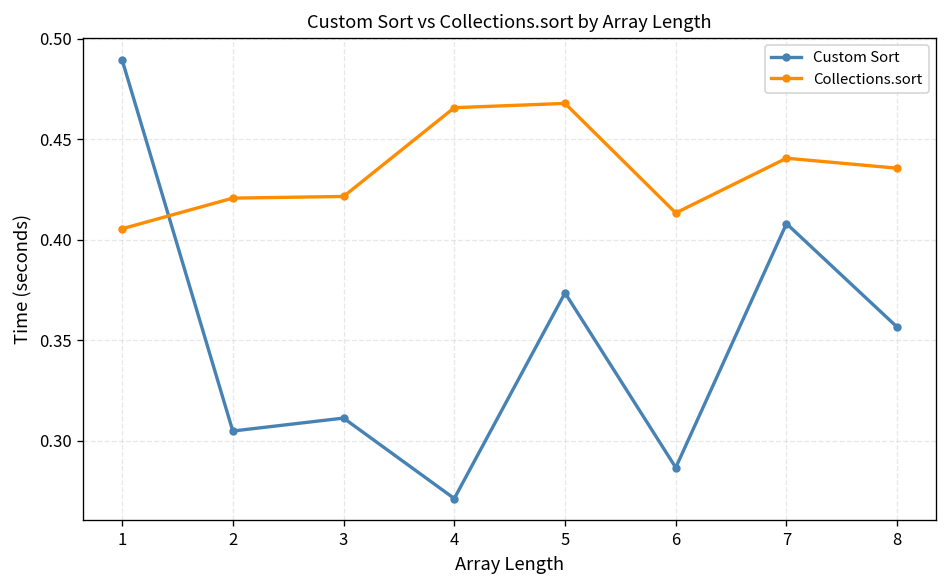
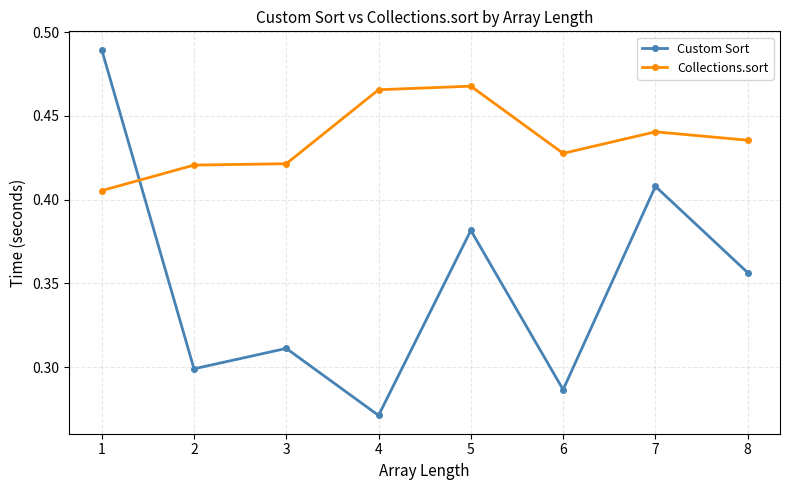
  {
    "Custom Sort": {
      "1": 0.490,
-     "2": 0.305,
+     "2": 0.299,
      "3": 0.311,
      "4": 0.271,
-     "5": 0.373,
+     "5": 0.382,
      "6": 0.287,
      "7": 0.408,
      "8": 0.356
    },
    "Collections.sort": {
      "1": 0.405,
      "2": 0.421,
      "3": 0.421,
      "4": 0.466,
      "5": 0.468,
-     "6": 0.413,
+     "6": 0.428,
      "7": 0.440,
      "8": 0.435
    }
  }
